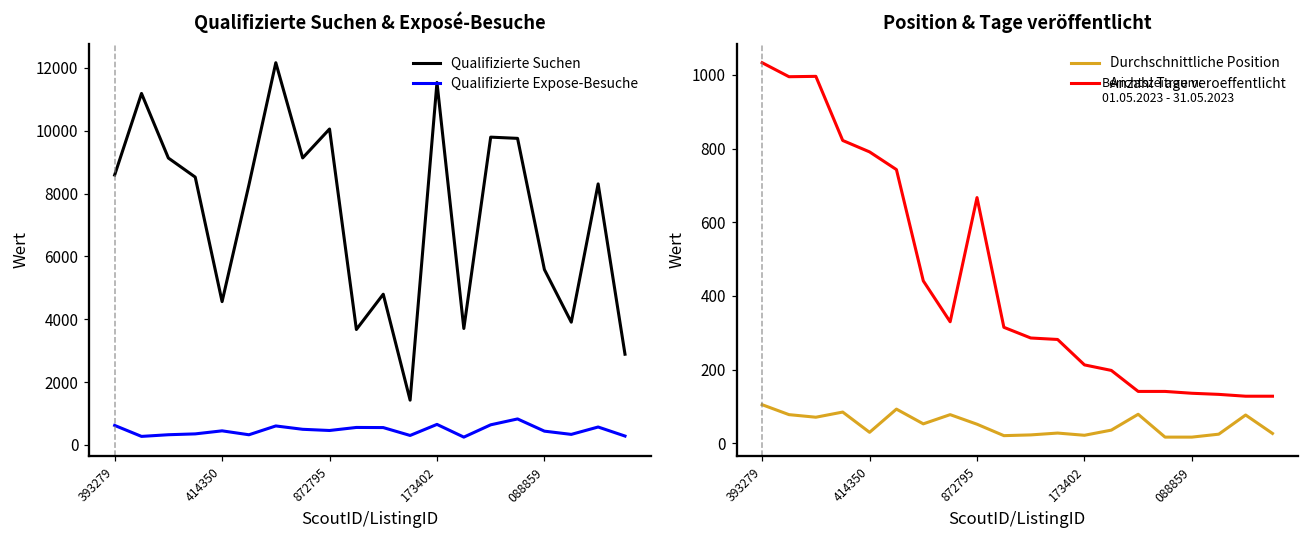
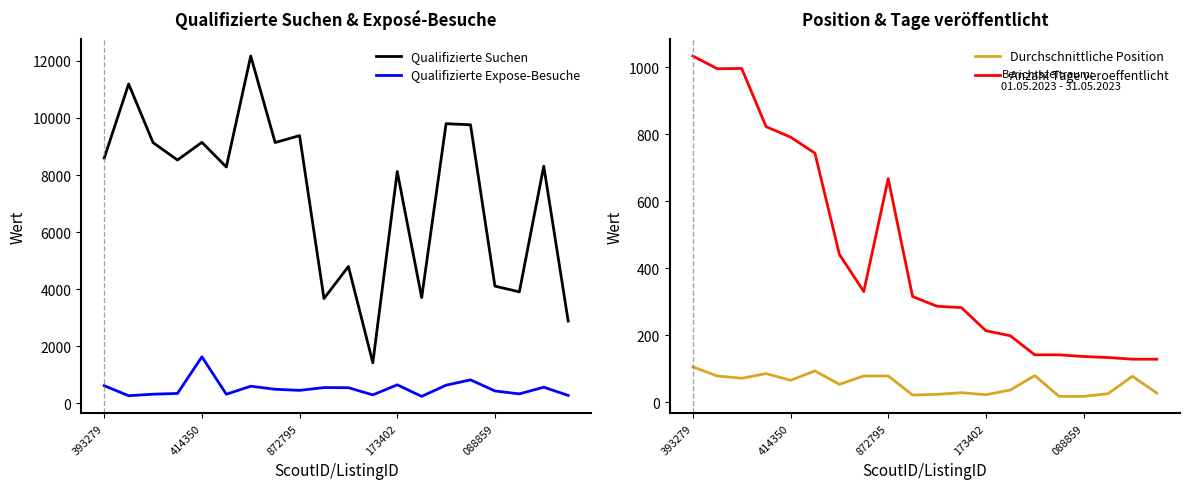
  {
    "Qualifizierte Suchen & Exposé-Besuche": {
      "Qualifizierte Suchen": {
        "393279": 8600,
-       "414350": 4600,
-       "872795": 10100,
-       "173402": 11500,
-       "088859": 5600
+       "414350": 9100,
+       "872795": 9400,
+       "173402": 8100,
+       "088859": 4100
      },
      "Qualifizierte Expose-Besuche": {
        "393279": 600,
-       "414350": 400,
+       "414350": 1600,
        "872795": 500,
        "173402": 700,
        "088859": 400
      }
    },
    "Position & Tage veröffentlicht": {
      "Durchschnittliche Position": {
        "393279": 110,
-       "414350": 30,
-       "872795": 50,
+       "414350": 70,
+       "872795": 80,
        "173402": 20,
        "088859": 20
      },
      "Anzahl Tage veroeffentlicht": {
        "393279": 1030,
        "414350": 790,
        "872795": 670,
        "173402": 210,
        "088859": 140
      }
    }
  }
